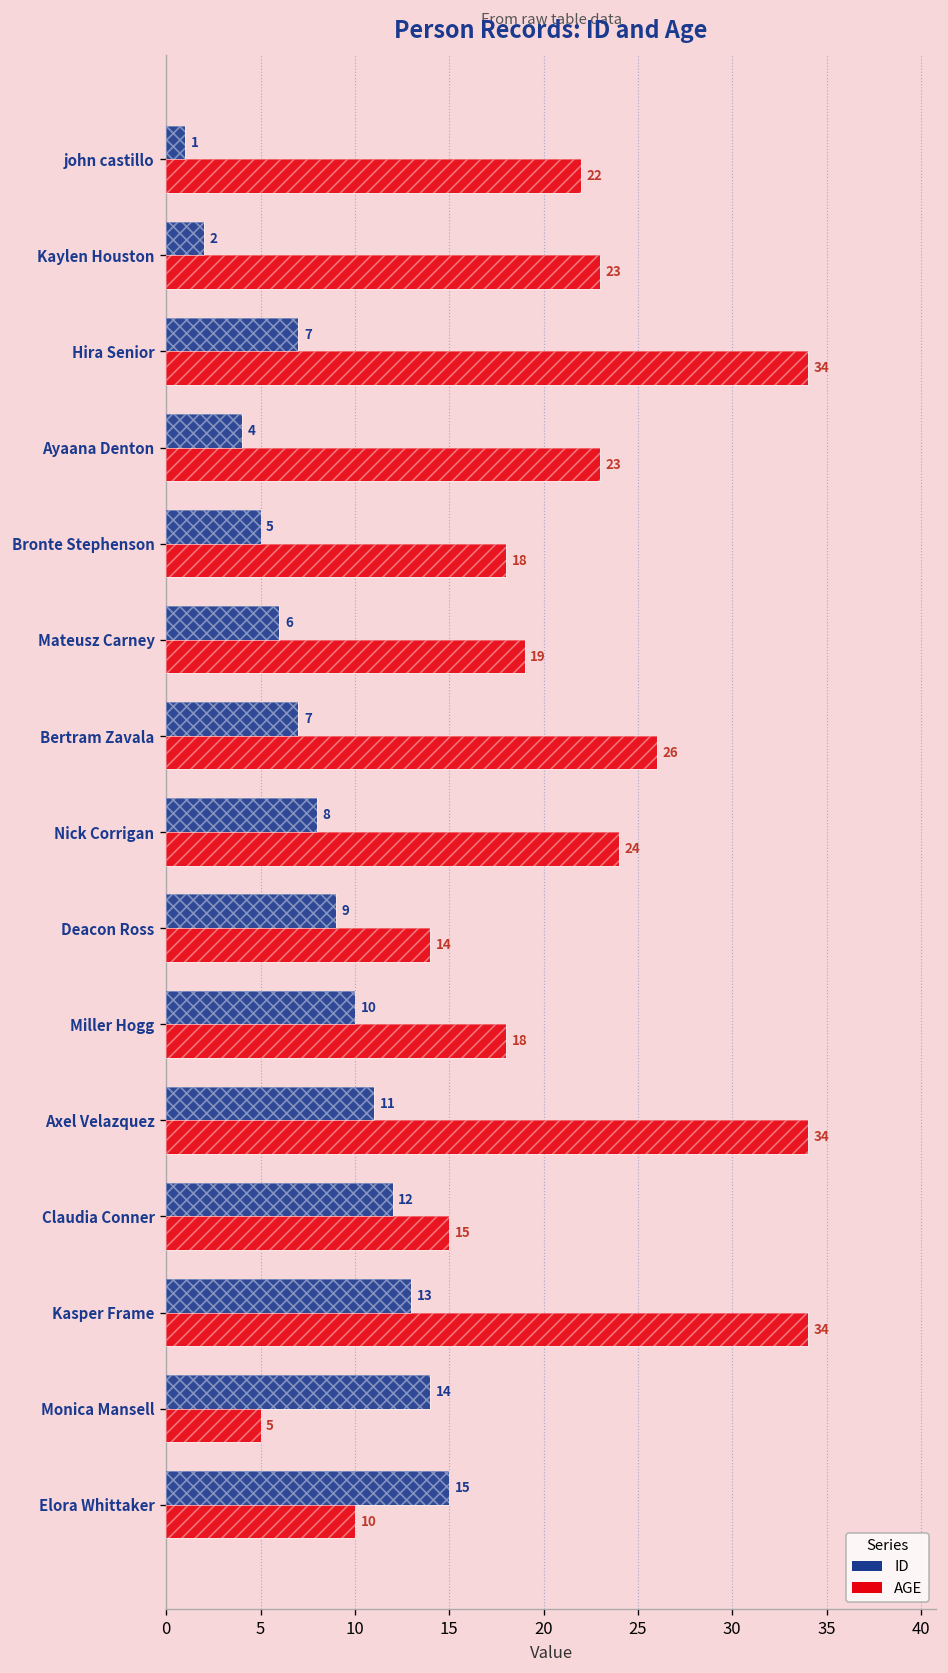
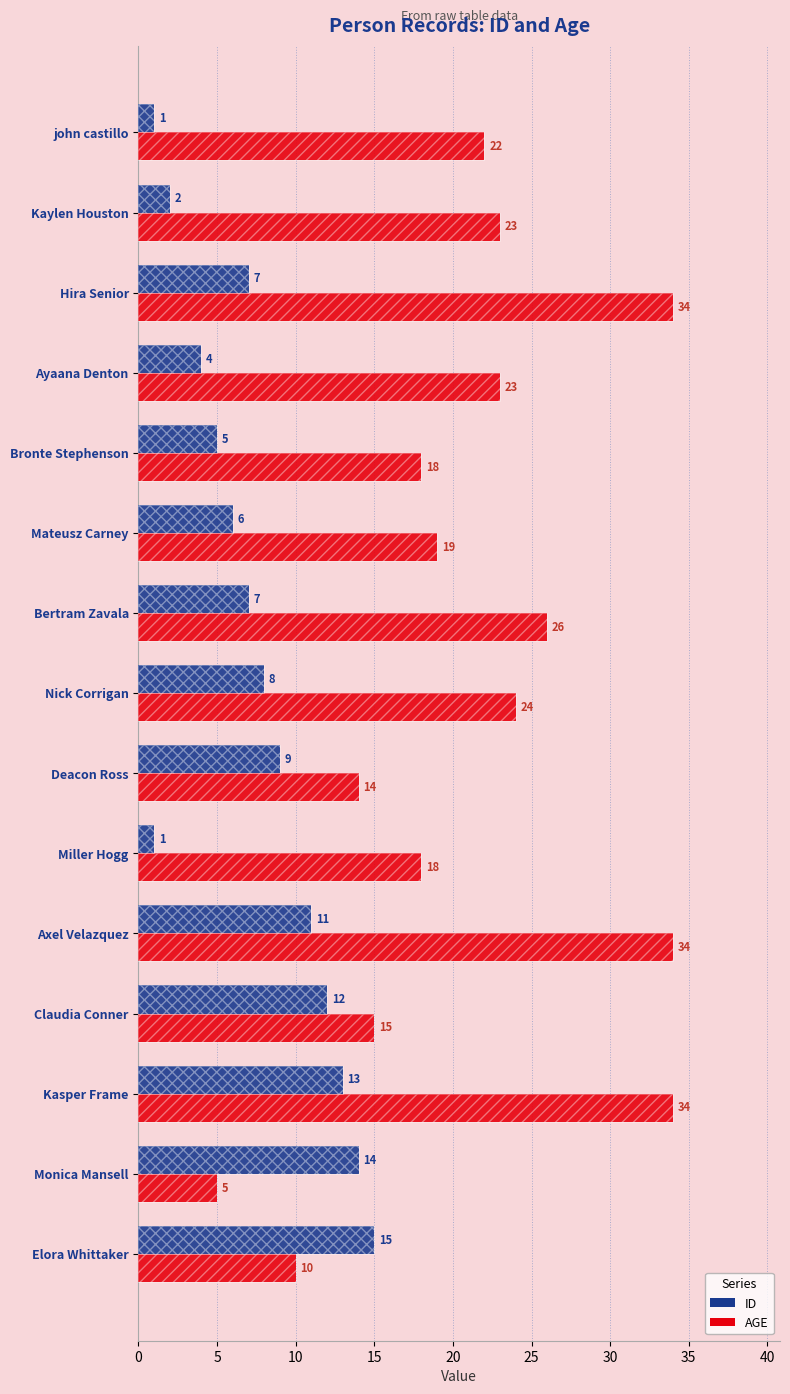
  {
    "AGE": {
      "john castillo": 22,
      "Kaylen Houston": 23,
      "Hira Senior": 34,
      "Ayaana Denton": 23,
      "Bronte Stephenson": 18,
      "Mateusz Carney": 19,
      "Bertram Zavala": 26,
      "Nick Corrigan": 24,
      "Deacon Ross": 14,
      "Miller Hogg": 18,
      "Axel Velazquez": 34,
      "Claudia Conner": 15,
      "Kasper Frame": 34,
      "Monica Mansell": 5,
      "Elora Whittaker": 10
    },
    "ID": {
      "john castillo": 1,
      "Kaylen Houston": 2,
      "Hira Senior": 7,
      "Ayaana Denton": 4,
      "Bronte Stephenson": 5,
      "Mateusz Carney": 6,
      "Bertram Zavala": 7,
      "Nick Corrigan": 8,
      "Deacon Ross": 9,
-     "Miller Hogg": 10,
+     "Miller Hogg": 1,
      "Axel Velazquez": 11,
      "Claudia Conner": 12,
      "Kasper Frame": 13,
      "Monica Mansell": 14,
      "Elora Whittaker": 15
    }
  }
